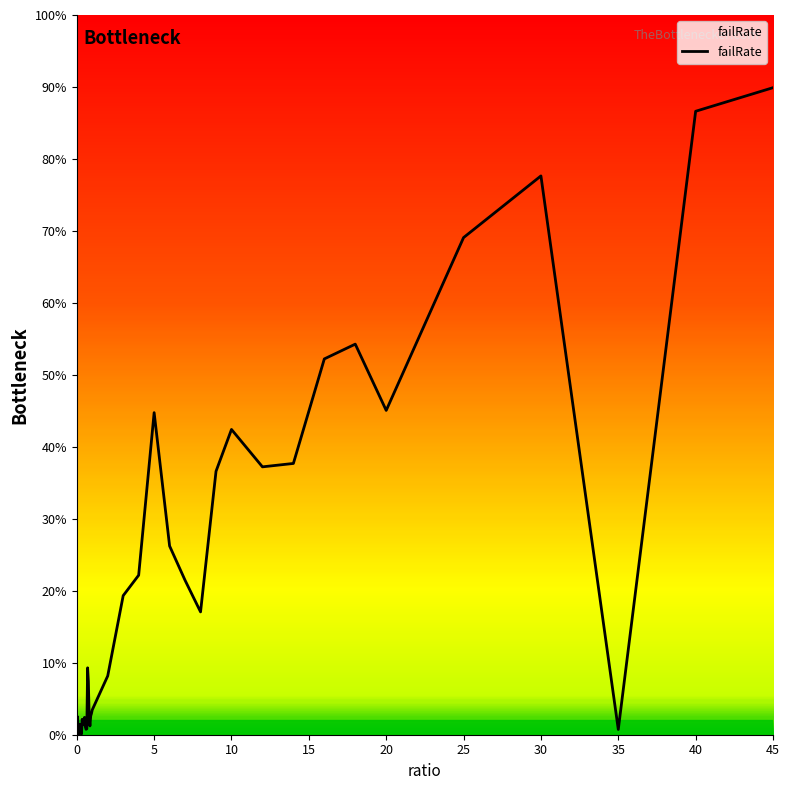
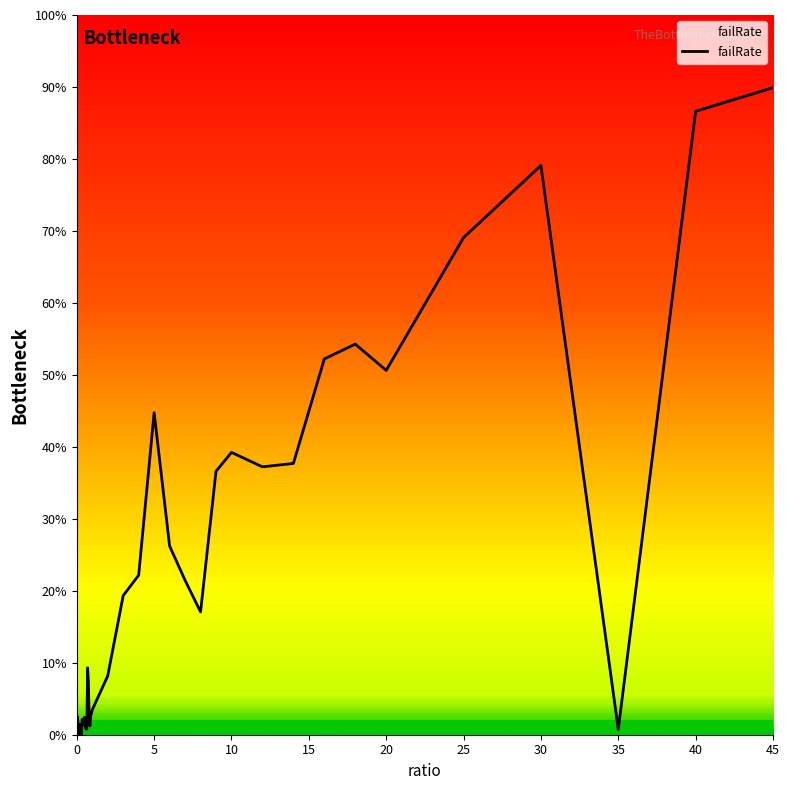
  {
    "5": "45%",
-   "10": "42%",
-   "20": "45%",
+   "10": "39%",
+   "20": "51%",
    "25": "69%",
-   "30": "78%",
+   "30": "79%",
    "40": "87%",
    "45": "90%"
  }
